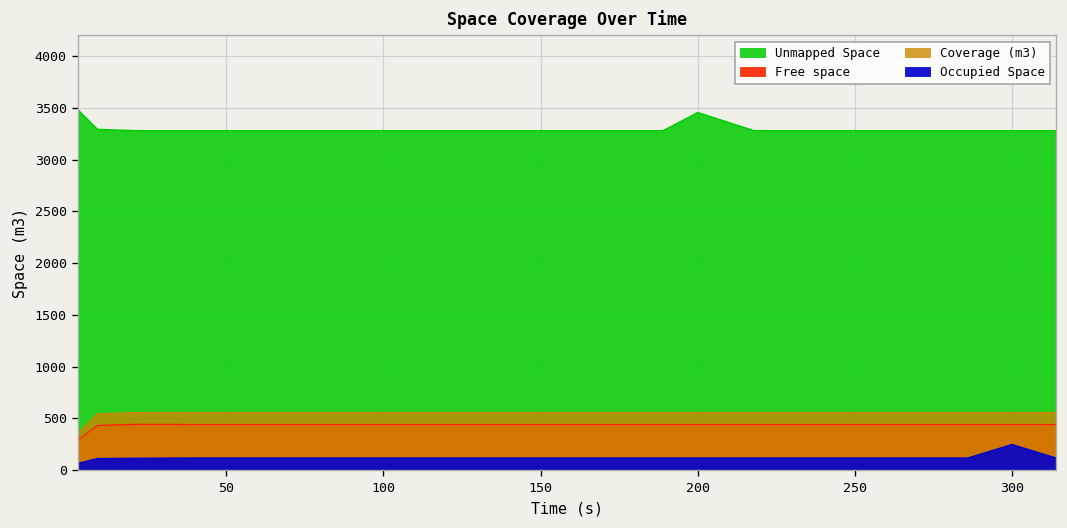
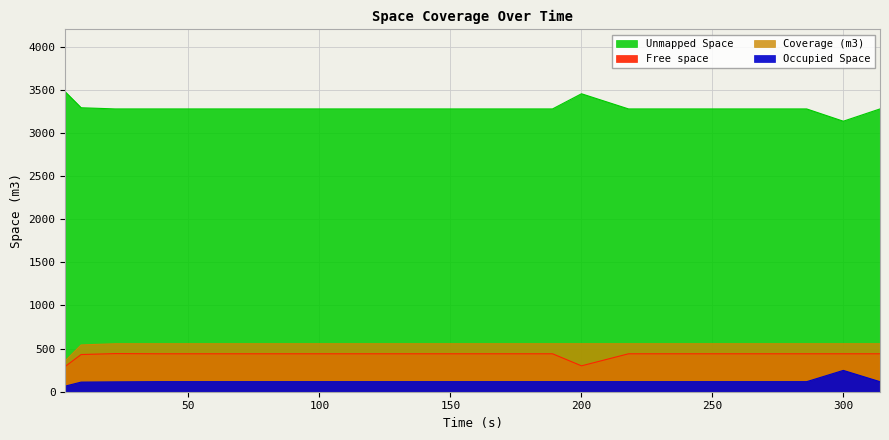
  {
    "Unmapped Space": {
      "200": 3500,
-     "300": 3300
+     "300": 3100
    },
    "Free space": {
-     "200": 400,
+     "200": 300,
      "300": 400
    },
    "Coverage (m3)": {
      "200": 600,
      "300": 600
    },
    "Occupied Space": {
      "200": 100,
      "300": 200
    }
  }
